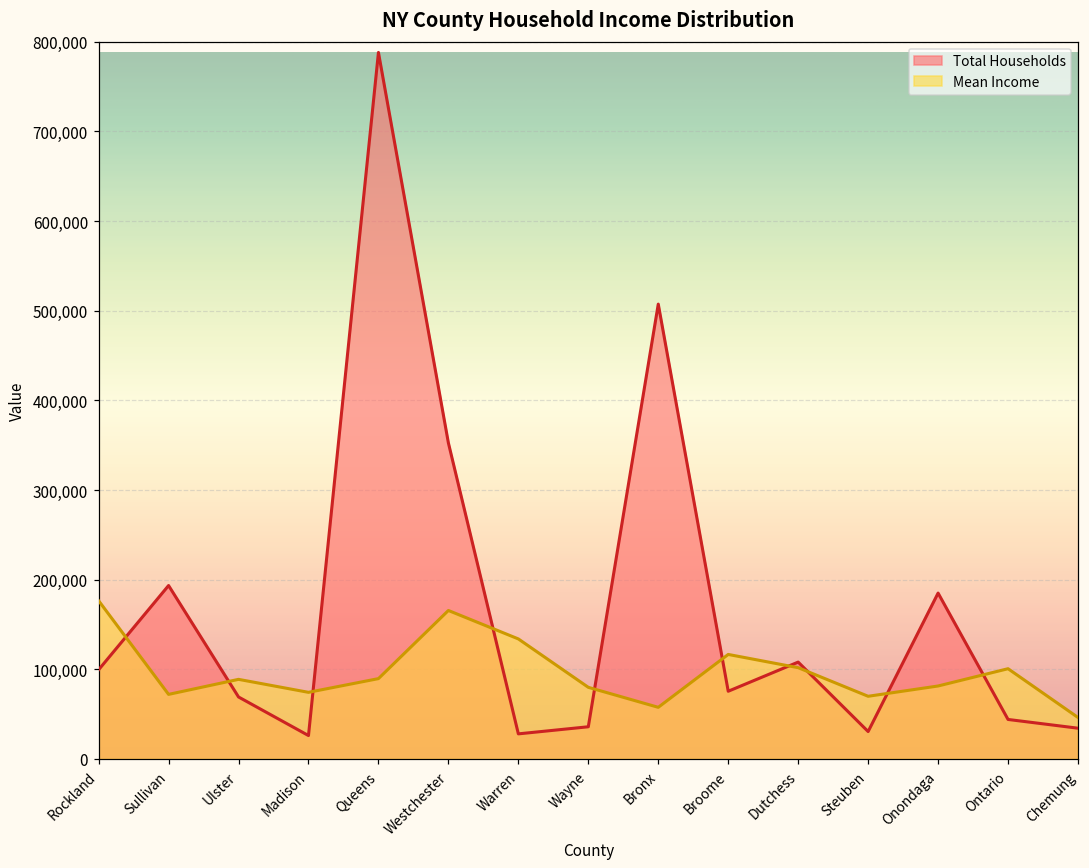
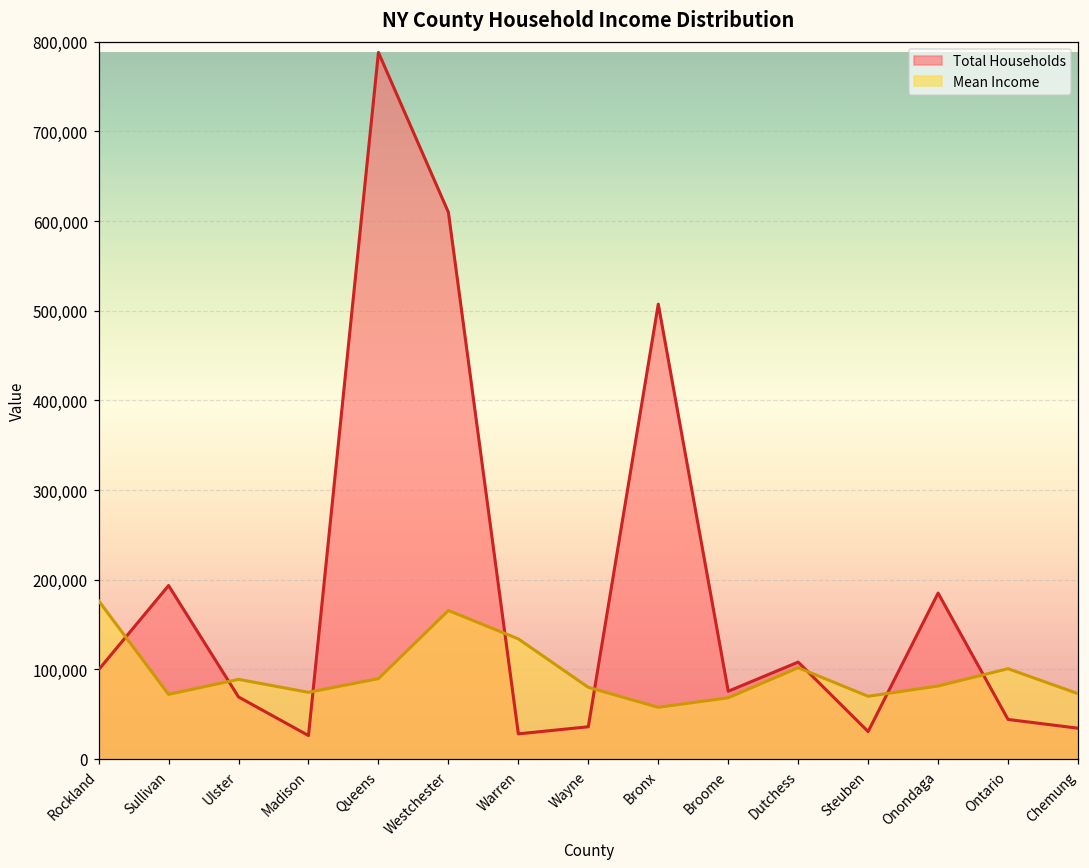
  {
    "Total Households": {
      "Rockland": "100,000",
      "Sullivan": "190,000",
      "Ulster": "70,000",
      "Madison": "30,000",
      "Queens": "790,000",
-     "Westchester": "350,000",
+     "Westchester": "610,000",
      "Warren": "30,000",
      "Wayne": "40,000",
      "Bronx": "510,000",
      "Broome": "80,000",
      "Dutchess": "110,000",
      "Steuben": "30,000",
      "Onondaga": "190,000",
      "Ontario": "40,000",
      "Chemung": "30,000"
    },
    "Mean Income": {
      "Rockland": "180,000",
      "Sullivan": "70,000",
      "Ulster": "90,000",
      "Madison": "70,000",
      "Queens": "90,000",
      "Westchester": "170,000",
      "Warren": "130,000",
      "Wayne": "80,000",
      "Bronx": "60,000",
-     "Broome": "120,000",
+     "Broome": "70,000",
      "Dutchess": "100,000",
      "Steuben": "70,000",
      "Onondaga": "80,000",
      "Ontario": "100,000",
-     "Chemung": "50,000"
+     "Chemung": "70,000"
    }
  }
